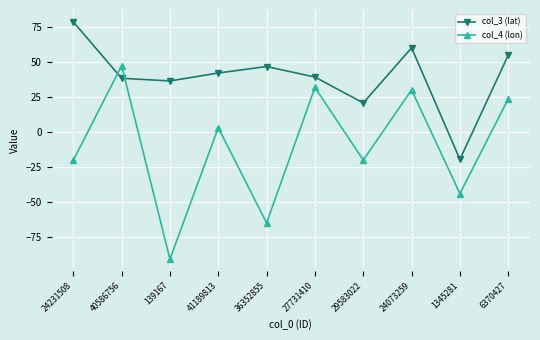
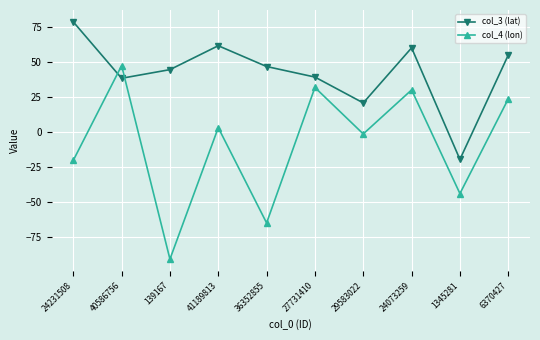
  {
    "col_3 (lat)": {
      "24231508": 78,
      "40586756": 38,
-     "139167": 36,
-     "41189813": 42,
+     "139167": 44,
+     "41189813": 61,
      "36352855": 47,
      "27731410": 39,
      "29583022": 21,
      "24073259": 60,
      "1345281": -20,
      "6370427": 55
    },
    "col_4 (lon)": {
      "24231508": -20,
      "40586756": 47,
      "139167": -91,
      "41189813": 3,
      "36352855": -65,
      "27731410": 32,
-     "29583022": -20,
+     "29583022": -1,
      "24073259": 30,
      "1345281": -44,
      "6370427": 24
    }
  }
